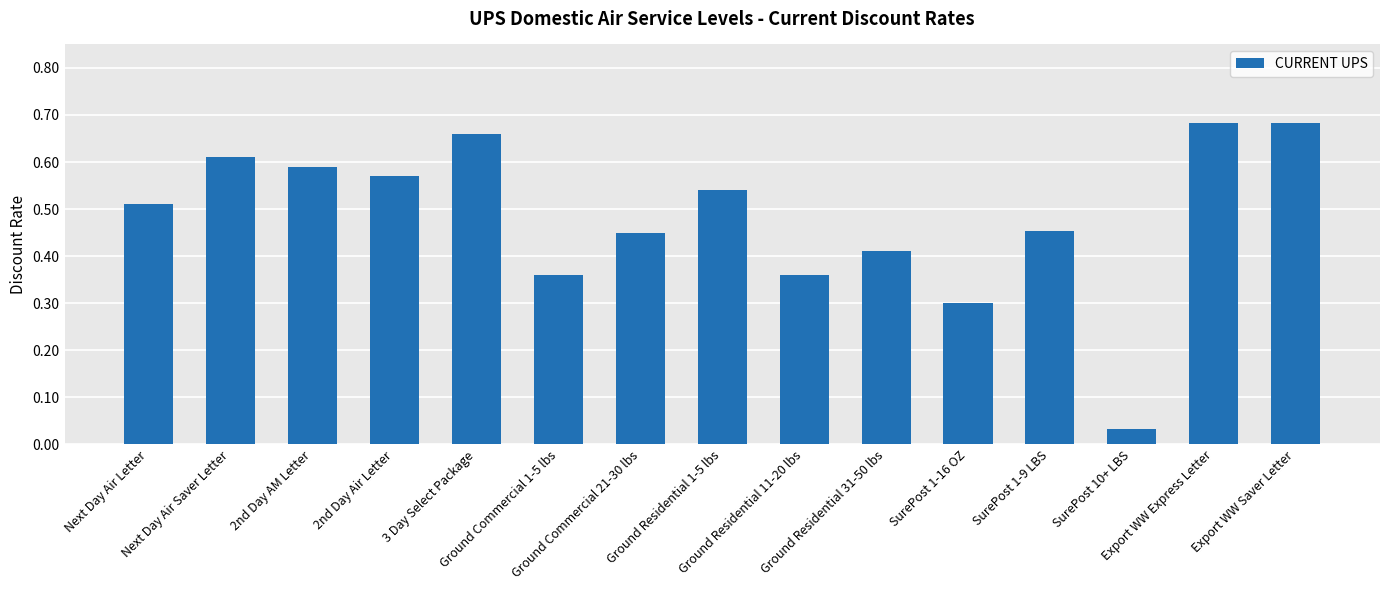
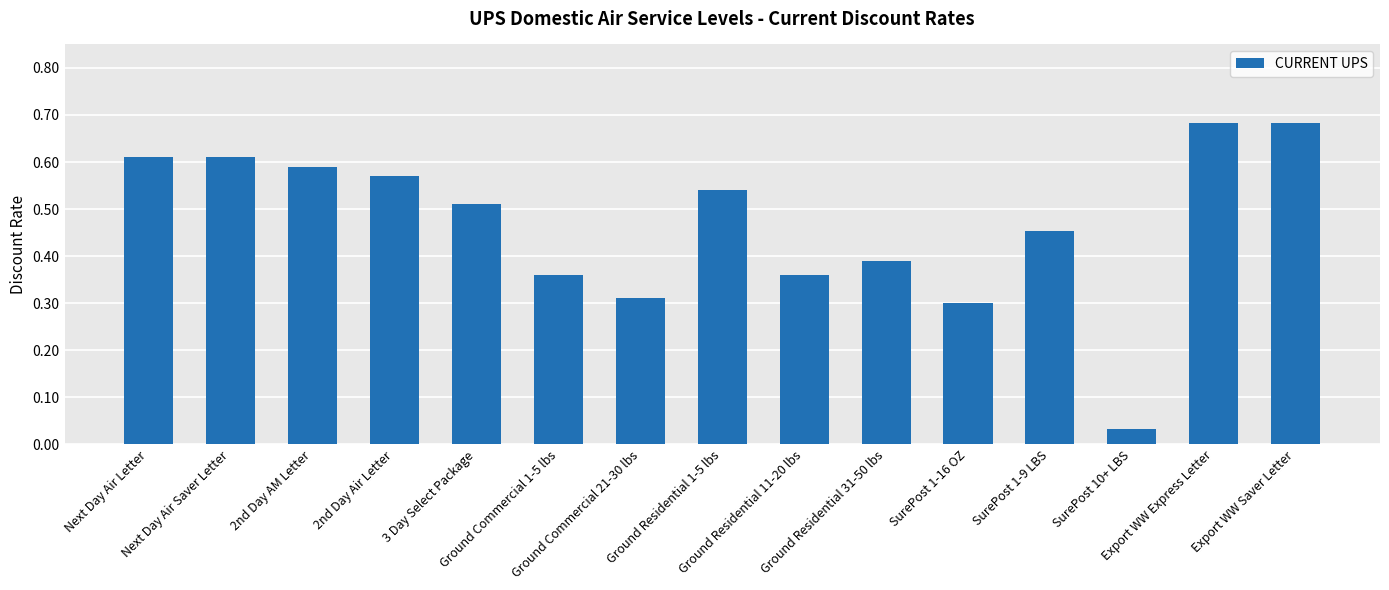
  {
-   "Next Day Air Letter": 0.51,
+   "Next Day Air Letter": 0.61,
    "Next Day Air Saver Letter": 0.61,
    "2nd Day AM Letter": 0.59,
    "2nd Day Air Letter": 0.57,
-   "3 Day Select Package": 0.66,
+   "3 Day Select Package": 0.51,
    "Ground Commercial 1-5 lbs": 0.36,
-   "Ground Commercial 21-30 lbs": 0.45,
+   "Ground Commercial 21-30 lbs": 0.31,
    "Ground Residential 1-5 lbs": 0.54,
    "Ground Residential 11-20 lbs": 0.36,
-   "Ground Residential 31-50 lbs": 0.41,
+   "Ground Residential 31-50 lbs": 0.39,
    "SurePost 1-16 OZ": 0.30,
    "SurePost 1-9 LBS": 0.45,
    "SurePost 10+ LBS": 0.03,
    "Export WW Express Letter": 0.68,
    "Export WW Saver Letter": 0.68
  }
